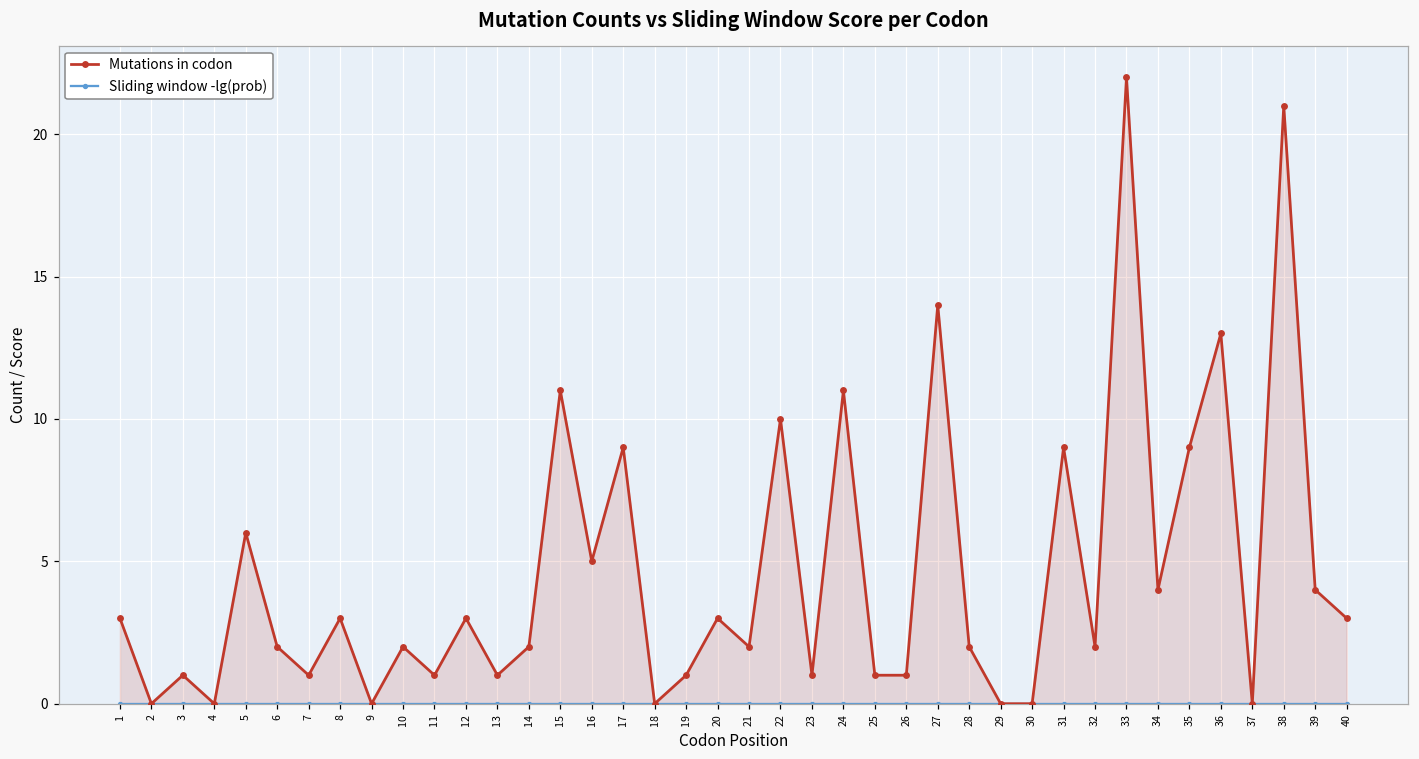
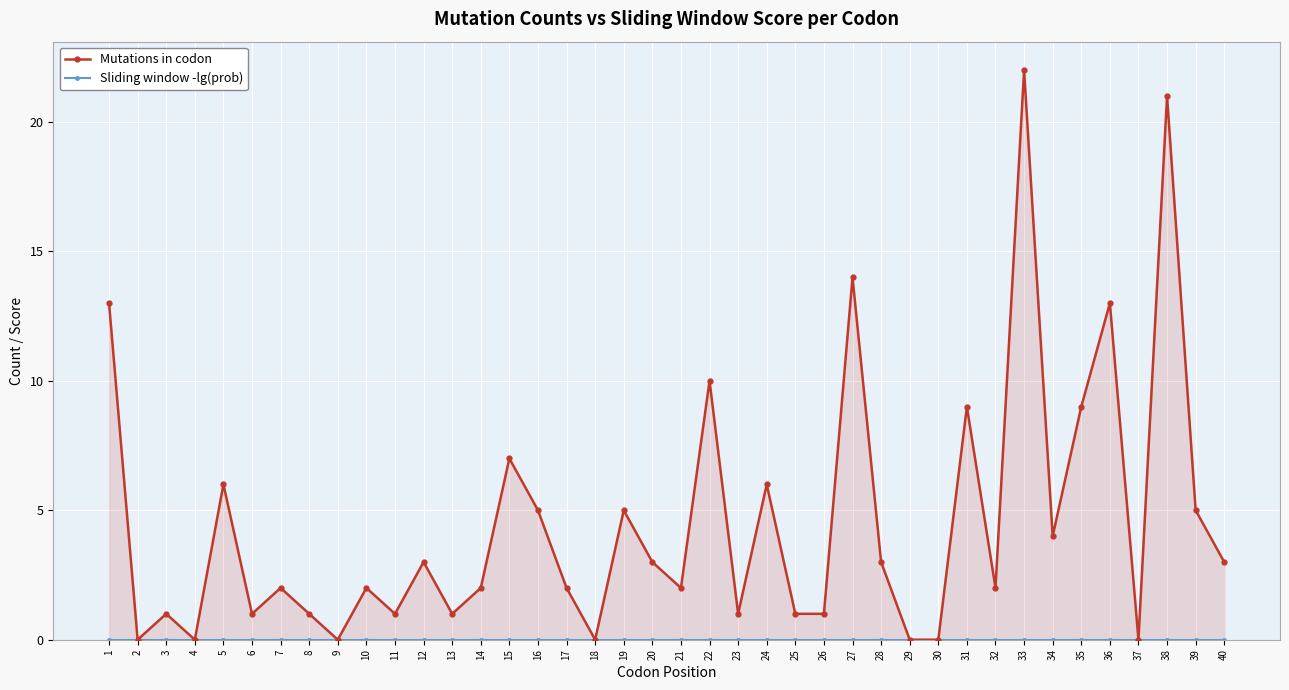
  {
    "Mutations in codon": {
-     "1": 3,
+     "1": 13,
      "3": 1,
      "5": 6,
-     "6": 2,
-     "7": 1,
-     "8": 3,
+     "6": 1,
+     "7": 2,
+     "8": 1,
      "10": 2,
      "11": 1,
      "12": 3,
      "13": 1,
      "14": 2,
-     "15": 11,
+     "15": 7,
      "16": 5,
-     "17": 9,
-     "19": 1,
+     "17": 2,
+     "19": 5,
      "20": 3,
      "21": 2,
      "22": 10,
      "23": 1,
-     "24": 11,
+     "24": 6,
      "25": 1,
      "26": 1,
      "27": 14,
-     "28": 2,
+     "28": 3,
      "31": 9,
      "32": 2,
      "33": 22,
      "34": 4,
      "35": 9,
      "36": 13,
      "38": 21,
-     "39": 4,
+     "39": 5,
      "40": 3
    },
    "Sliding window -lg(prob)": {
      "1": 0,
      "3": 0,
      "5": 0,
      "6": 0,
      "7": 0,
      "8": 0,
      "10": 0,
      "11": 0,
      "12": 0,
      "13": 0,
      "14": 0,
      "15": 0,
      "16": 0,
      "17": 0,
      "19": 0,
      "20": 0,
      "21": 0,
      "22": 0,
      "23": 0,
      "24": 0,
      "25": 0,
      "26": 0,
      "27": 0,
      "28": 0,
      "31": 0,
      "32": 0,
      "33": 0,
      "34": 0,
      "35": 0,
      "36": 0,
      "38": 0,
      "39": 0,
      "40": 0
    }
  }
